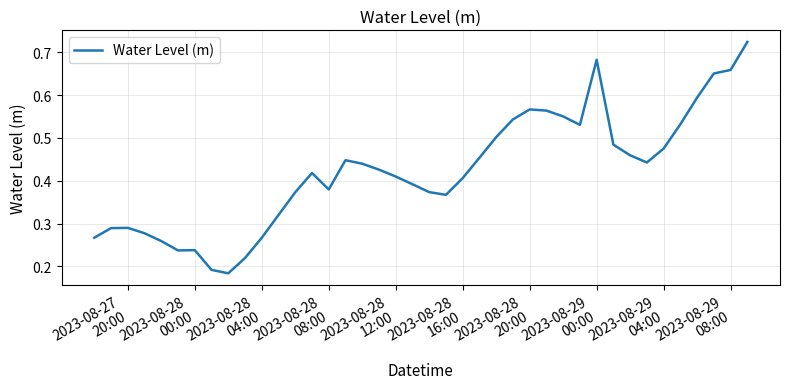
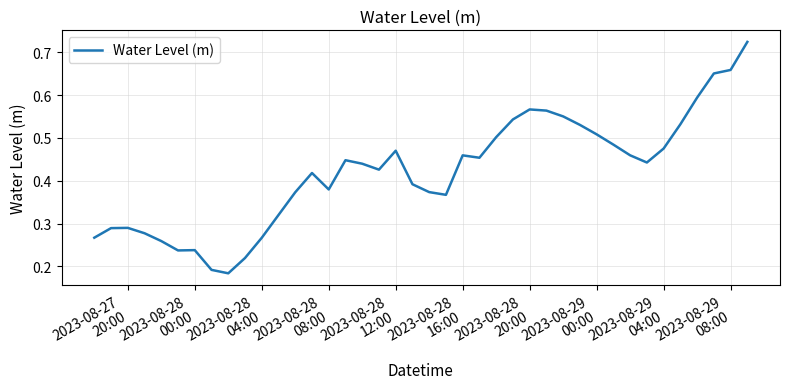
  {
    "2023-08-27 20:00": 0.29,
    "2023-08-28 00:00": 0.24,
    "2023-08-28 04:00": 0.27,
    "2023-08-28 08:00": 0.38,
-   "2023-08-28 12:00": 0.41,
-   "2023-08-28 16:00": 0.41,
+   "2023-08-28 12:00": 0.47,
+   "2023-08-28 16:00": 0.46,
    "2023-08-28 20:00": 0.57,
-   "2023-08-29 00:00": 0.68,
+   "2023-08-29 00:00": 0.51,
    "2023-08-29 04:00": 0.48,
    "2023-08-29 08:00": 0.66
  }
